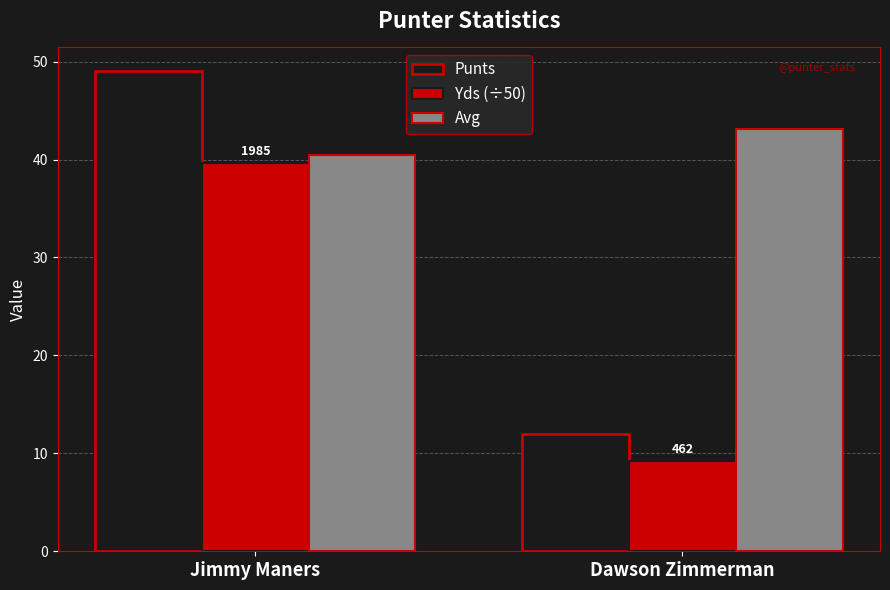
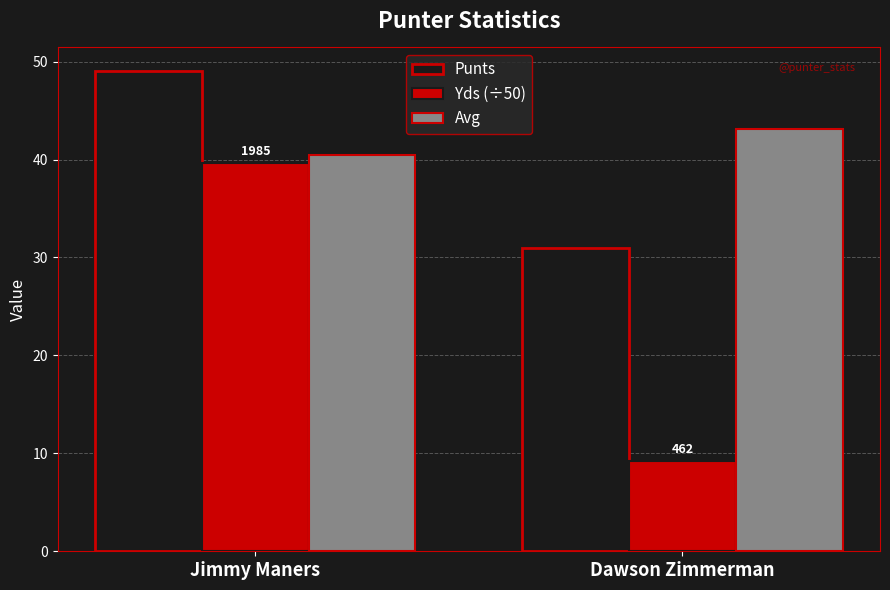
  {
    "Punts": {
      "Jimmy Maners": 49,
-     "Dawson Zimmerman": 12
+     "Dawson Zimmerman": 31
    },
    "Avg": {
      "Jimmy Maners": 41,
      "Dawson Zimmerman": 43
    }
  }
